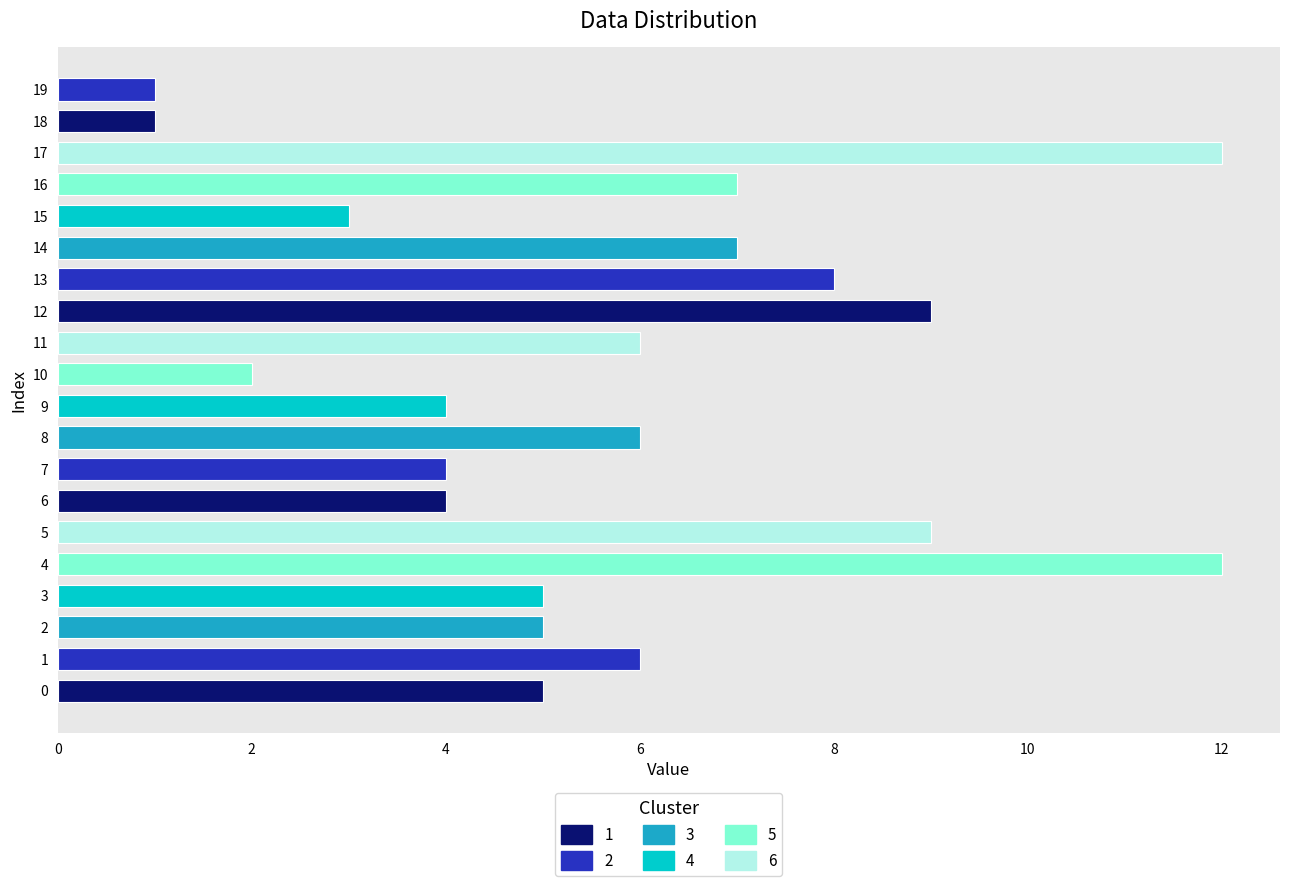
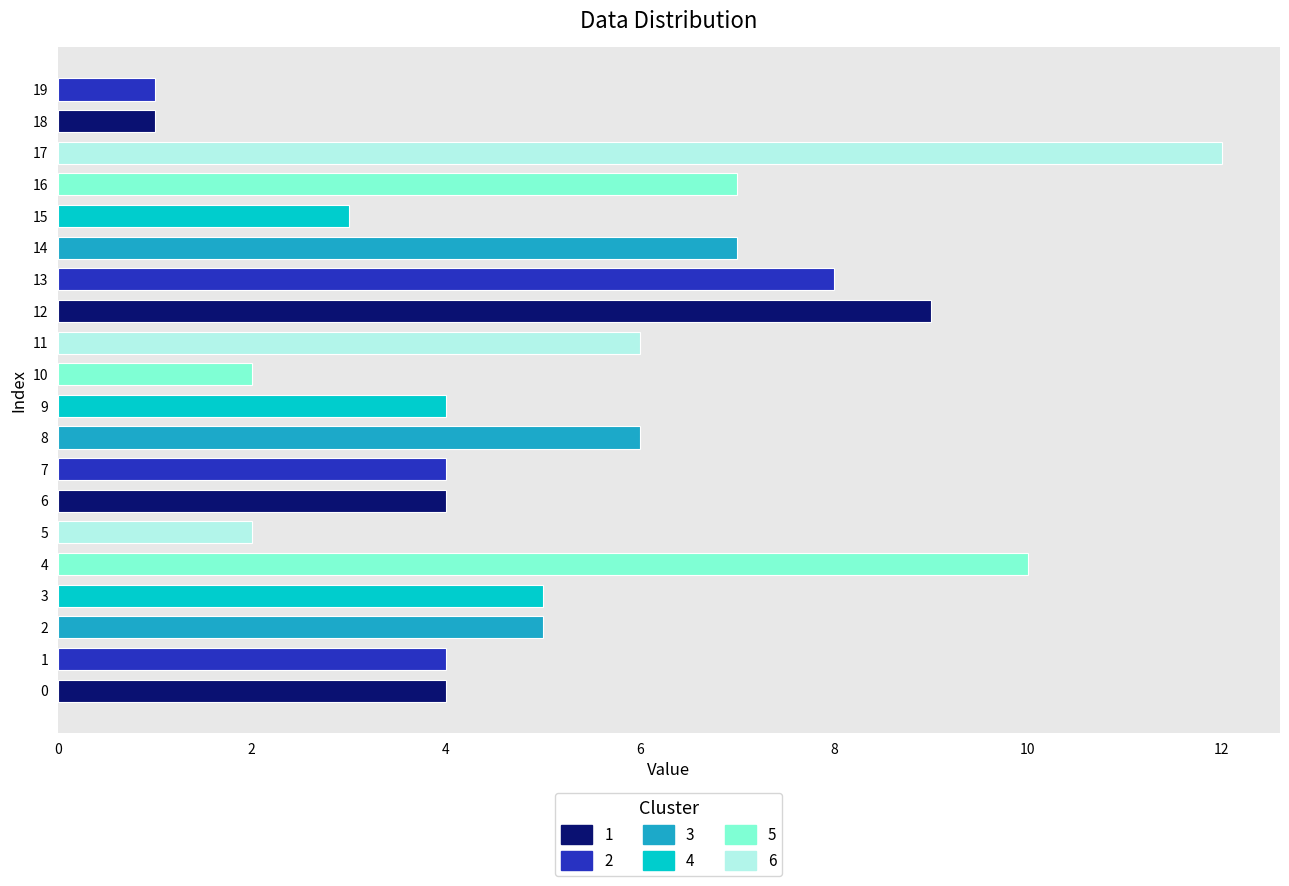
  {
    "19": 1,
    "18": 1,
    "17": 12,
    "16": 7,
    "15": 3,
    "14": 7,
    "13": 8,
    "12": 9,
    "11": 6,
    "10": 2,
    "9": 4,
    "8": 6,
    "7": 4,
    "6": 4,
-   "5": 9,
-   "4": 12,
+   "5": 2,
+   "4": 10,
    "3": 5,
    "2": 5,
-   "1": 6,
-   "0": 5
+   "1": 4,
+   "0": 4
  }
